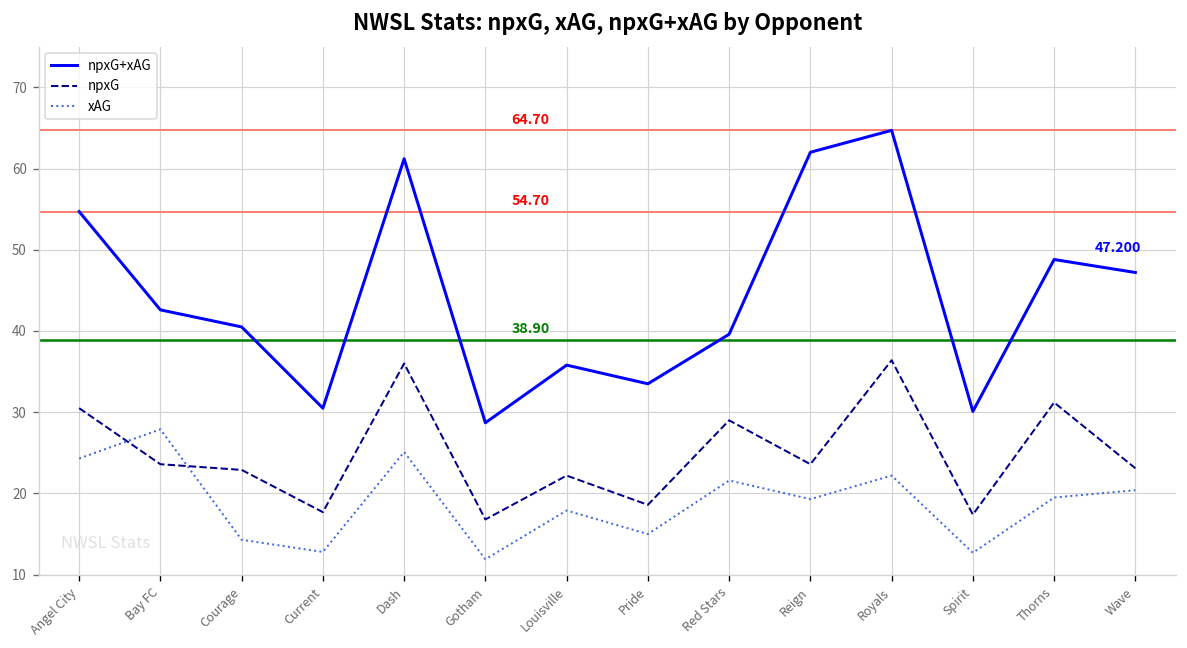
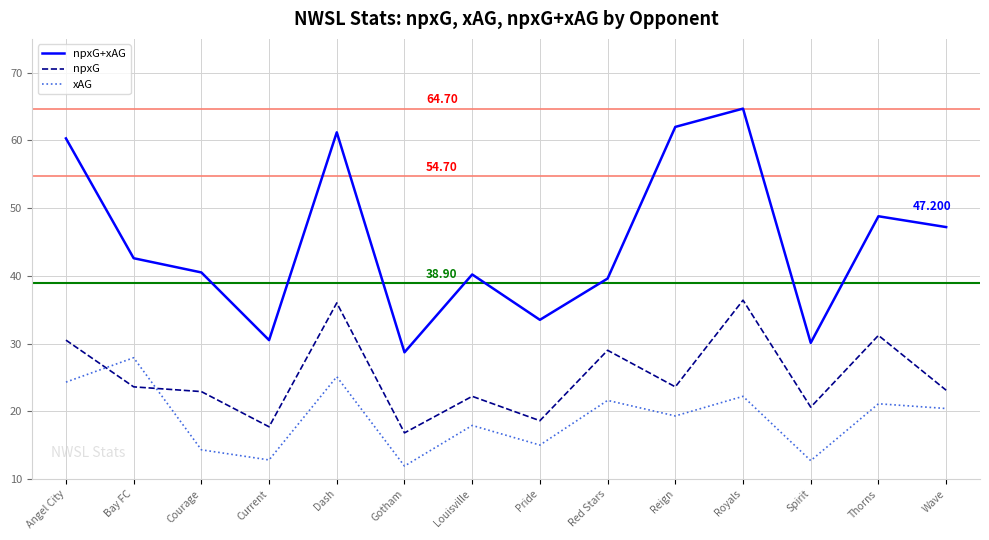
  {
    "npxG+xAG": {
-     "Angel City": 55,
+     "Angel City": 60,
      "Bay FC": 43,
      "Courage": 41,
      "Current": 31,
      "Dash": 61,
      "Gotham": 29,
-     "Louisville": 36,
+     "Louisville": 40,
      "Pride": 34,
      "Red Stars": 40,
      "Reign": 62,
      "Royals": 65,
      "Spirit": 30,
      "Thorns": 49
    },
    "npxG": {
      "Angel City": 31,
      "Bay FC": 24,
      "Courage": 23,
      "Current": 18,
      "Dash": 36,
      "Gotham": 17,
      "Louisville": 22,
      "Pride": 19,
      "Red Stars": 29,
      "Reign": 24,
      "Royals": 36,
-     "Spirit": 17,
+     "Spirit": 21,
      "Thorns": 31,
      "Wave": 23
    },
    "xAG": {
      "Angel City": 24,
      "Bay FC": 28,
      "Courage": 14,
      "Current": 13,
      "Dash": 25,
      "Gotham": 12,
      "Louisville": 18,
      "Pride": 15,
      "Red Stars": 22,
      "Reign": 19,
      "Royals": 22,
      "Spirit": 13,
-     "Thorns": 20,
+     "Thorns": 21,
      "Wave": 20
    }
  }
